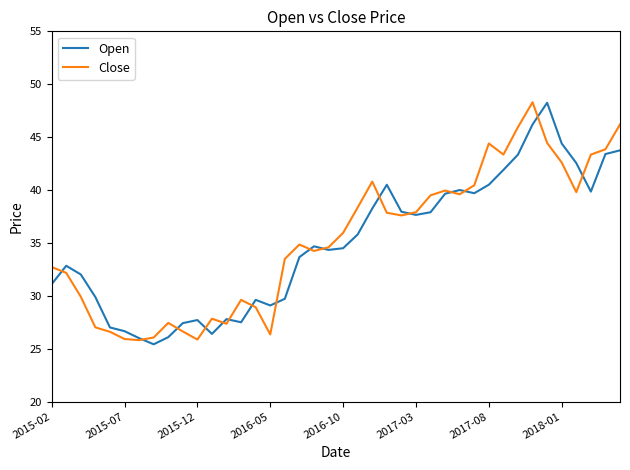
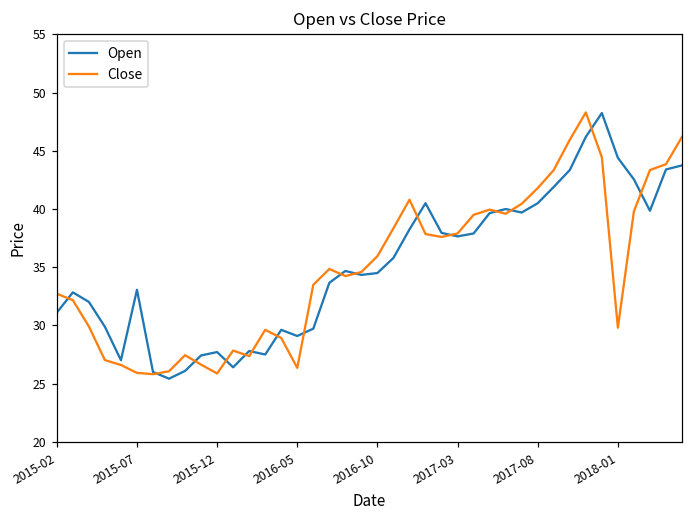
  {
    "Open": {
      "2015-02": 31.1,
-     "2015-07": 26.7,
+     "2015-07": 33.1,
      "2015-12": 27.7,
      "2016-05": 29.1,
      "2016-10": 34.5,
      "2017-03": 37.7,
      "2017-08": 40.5,
      "2018-01": 44.4
    },
    "Close": {
      "2015-02": 32.7,
      "2015-07": 25.9,
      "2015-12": 25.9,
      "2016-05": 26.4,
      "2016-10": 36.0,
      "2017-03": 37.9,
-     "2017-08": 44.4,
-     "2018-01": 42.6
+     "2017-08": 41.8,
+     "2018-01": 29.8
    }
  }
